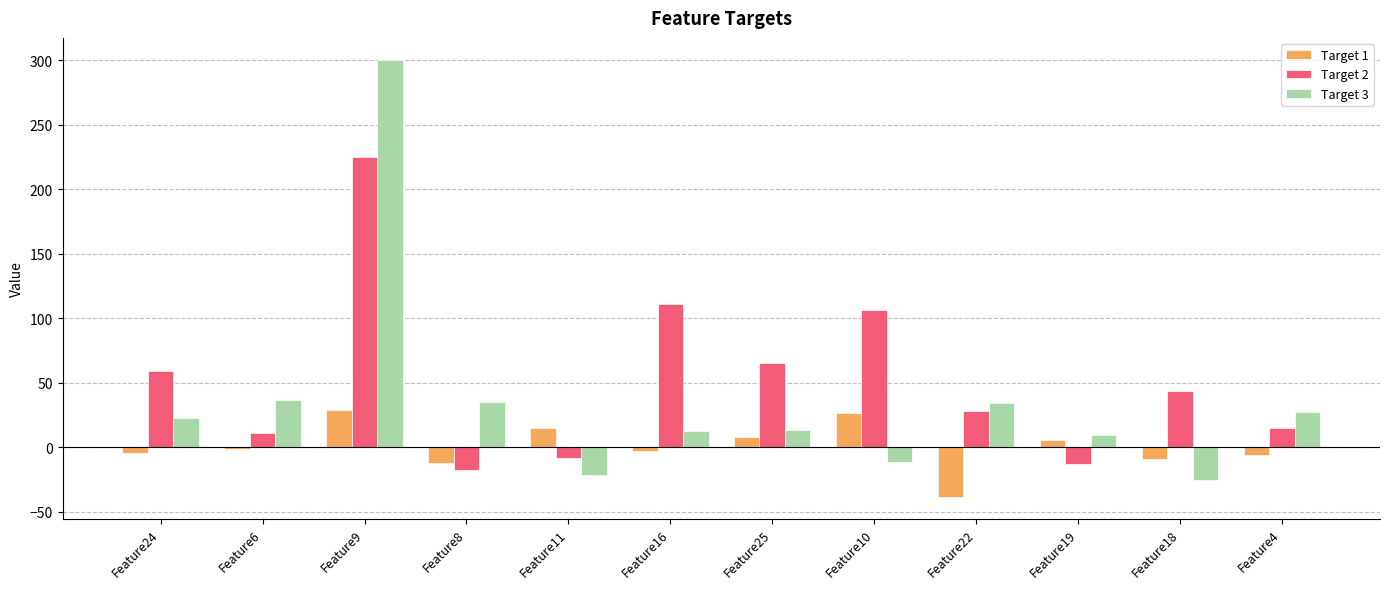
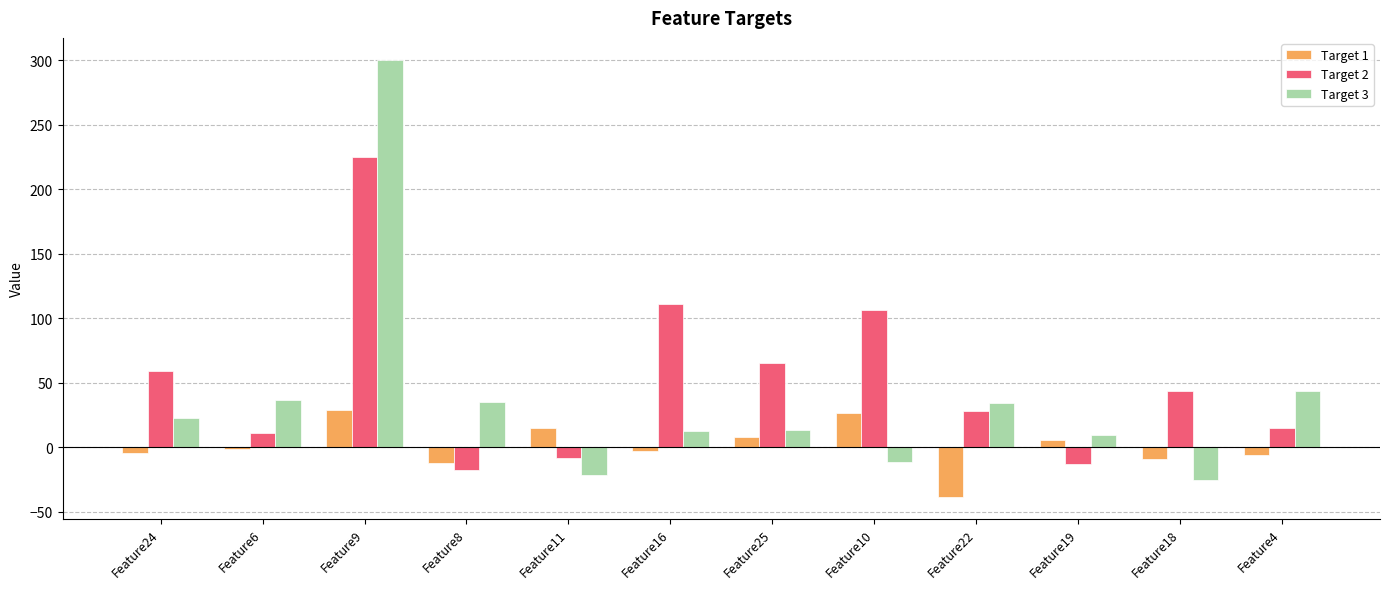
  {
    "Target 1": {
      "Feature24": -5,
      "Feature9": 29,
      "Feature8": -12,
      "Feature11": 15,
      "Feature16": -3,
      "Feature25": 8,
      "Feature10": 27,
      "Feature22": -38,
      "Feature19": 6,
      "Feature18": -9,
      "Feature4": -6
    },
    "Target 2": {
      "Feature24": 59,
      "Feature6": 11,
      "Feature9": 225,
      "Feature8": -17,
      "Feature11": -8,
      "Feature16": 111,
      "Feature25": 66,
      "Feature10": 106,
      "Feature22": 28,
      "Feature19": -13,
      "Feature18": 44,
      "Feature4": 15
    },
    "Target 3": {
      "Feature24": 22,
      "Feature6": 37,
      "Feature9": 300,
      "Feature8": 35,
      "Feature11": -21,
      "Feature16": 13,
      "Feature25": 13,
      "Feature10": -11,
      "Feature22": 35,
      "Feature19": 9,
      "Feature18": -25,
-     "Feature4": 28
+     "Feature4": 44
    }
  }
